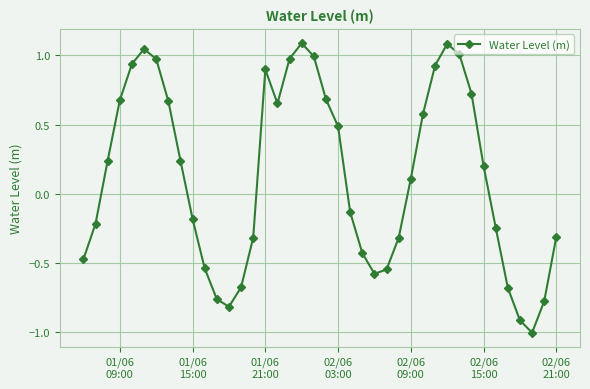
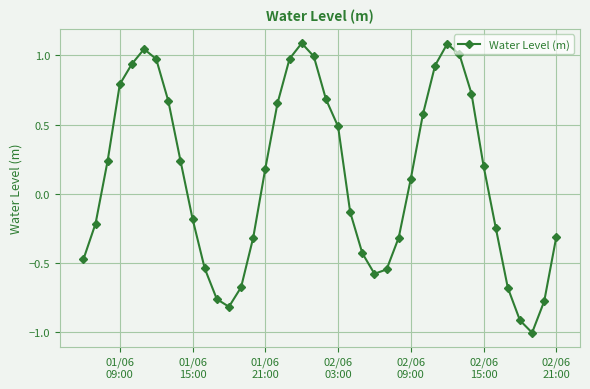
  {
-   "01/06 09:00": 0.68,
+   "01/06 09:00": 0.79,
    "01/06 15:00": -0.18,
-   "01/06 21:00": 0.90,
+   "01/06 21:00": 0.18,
    "02/06 03:00": 0.49,
    "02/06 09:00": 0.11,
    "02/06 15:00": 0.20,
    "02/06 21:00": -0.31
  }
